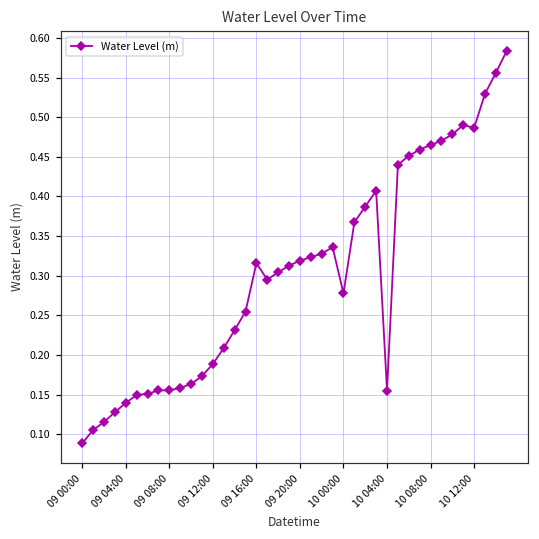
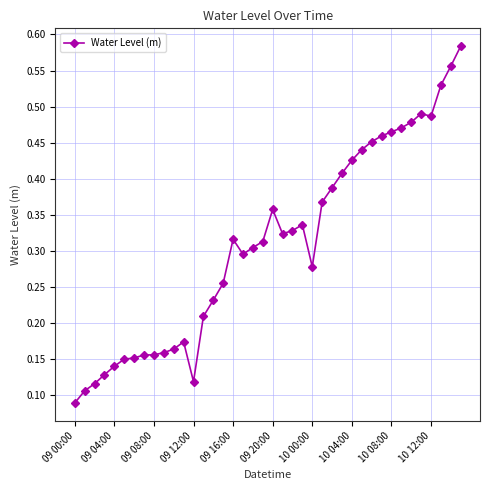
  {
    "09 00:00": 0.09,
    "09 04:00": 0.14,
    "09 08:00": 0.16,
-   "09 12:00": 0.19,
+   "09 12:00": 0.12,
    "09 16:00": 0.32,
-   "09 20:00": 0.32,
+   "09 20:00": 0.36,
    "10 00:00": 0.28,
-   "10 04:00": 0.15,
+   "10 04:00": 0.43,
    "10 08:00": 0.46,
    "10 12:00": 0.49
  }
